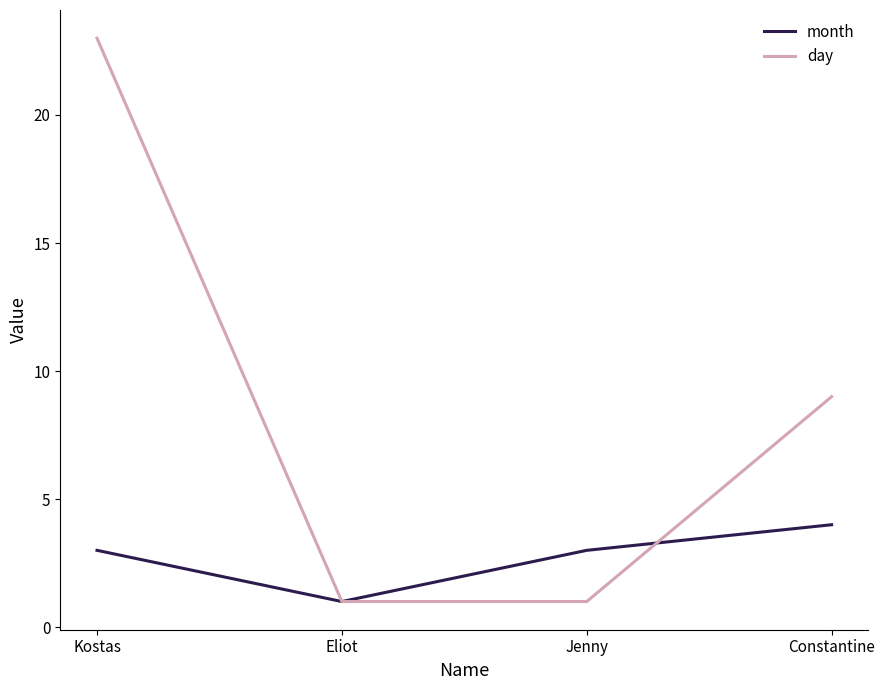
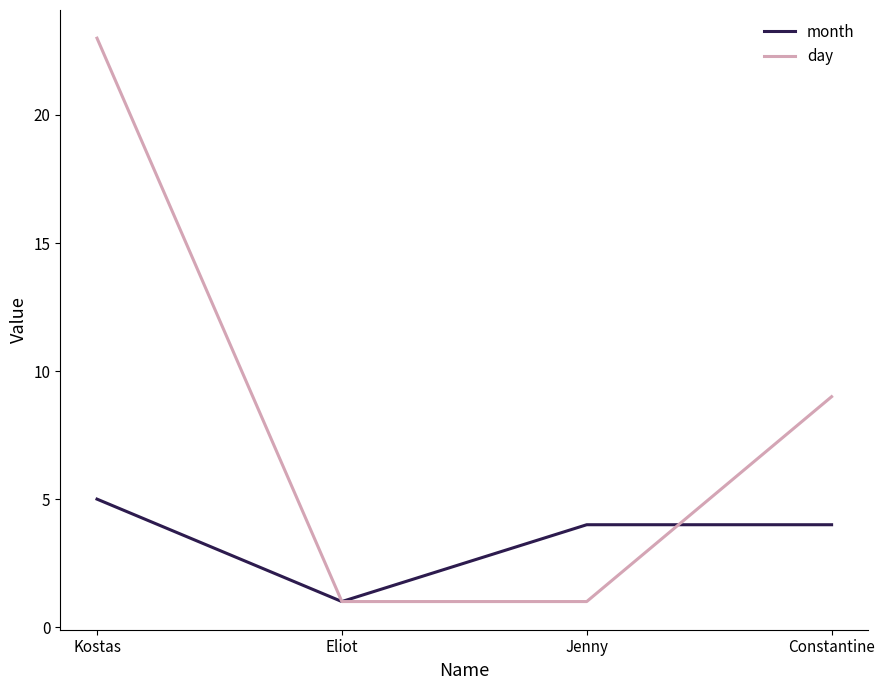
  {
    "month": {
-     "Kostas": 3,
-     "Jenny": 3,
+     "Kostas": 5,
+     "Jenny": 4,
      "Constantine": 4
    },
    "day": {
      "Kostas": 23,
      "Jenny": 1,
      "Constantine": 9
    }
  }
